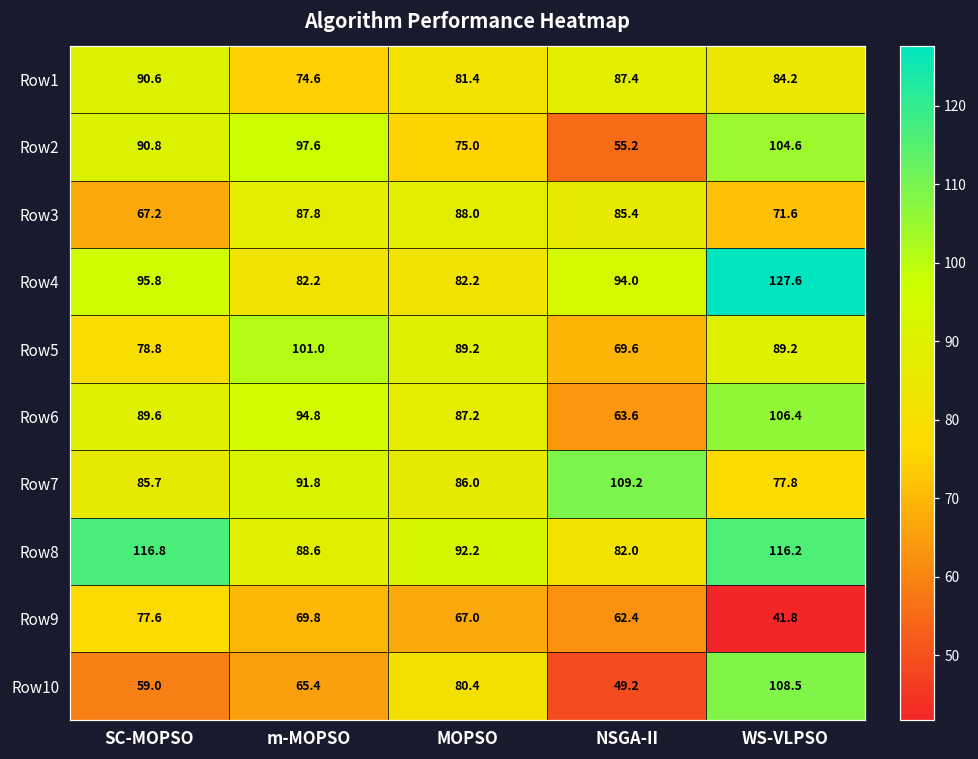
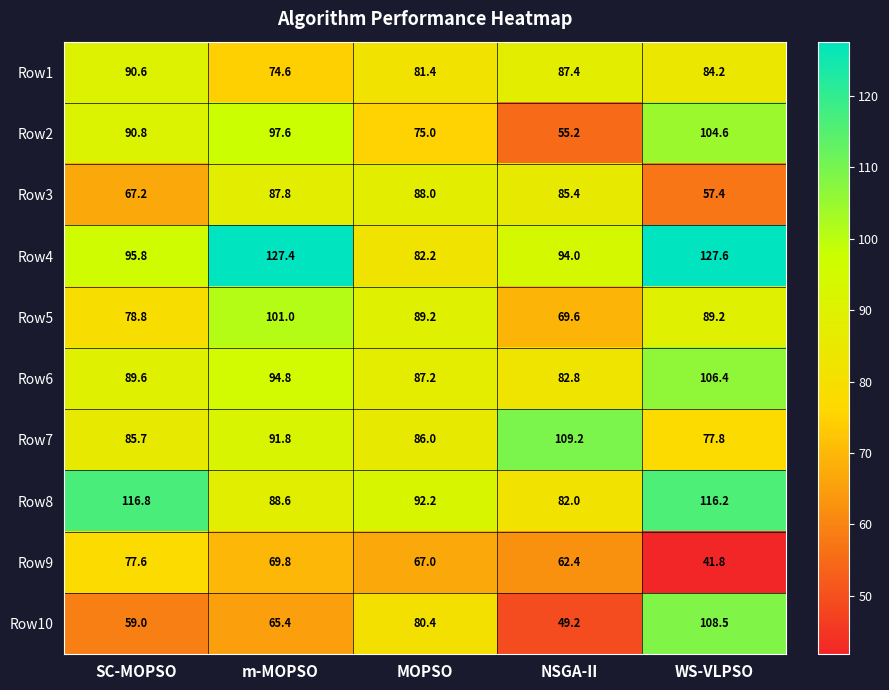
  {
    "Row1": {
      "SC-MOPSO": 90.6,
      "m-MOPSO": 74.6,
      "MOPSO": 81.4,
      "NSGA-II": 87.4,
      "WS-VLPSO": 84.2
    },
    "Row2": {
      "SC-MOPSO": 90.8,
      "m-MOPSO": 97.6,
      "MOPSO": 75.0,
      "NSGA-II": 55.2,
      "WS-VLPSO": 104.6
    },
    "Row3": {
      "SC-MOPSO": 67.2,
      "m-MOPSO": 87.8,
      "MOPSO": 88.0,
      "NSGA-II": 85.4,
-     "WS-VLPSO": 71.6
+     "WS-VLPSO": 57.4
    },
    "Row4": {
      "SC-MOPSO": 95.8,
-     "m-MOPSO": 82.2,
+     "m-MOPSO": 127.4,
      "MOPSO": 82.2,
      "NSGA-II": 94.0,
      "WS-VLPSO": 127.6
    },
    "Row5": {
      "SC-MOPSO": 78.8,
      "m-MOPSO": 101.0,
      "MOPSO": 89.2,
      "NSGA-II": 69.6,
      "WS-VLPSO": 89.2
    },
    "Row6": {
      "SC-MOPSO": 89.6,
      "m-MOPSO": 94.8,
      "MOPSO": 87.2,
-     "NSGA-II": 63.6,
+     "NSGA-II": 82.8,
      "WS-VLPSO": 106.4
    },
    "Row7": {
      "SC-MOPSO": 85.7,
      "m-MOPSO": 91.8,
      "MOPSO": 86.0,
      "NSGA-II": 109.2,
      "WS-VLPSO": 77.8
    },
    "Row8": {
      "SC-MOPSO": 116.8,
      "m-MOPSO": 88.6,
      "MOPSO": 92.2,
      "NSGA-II": 82.0,
      "WS-VLPSO": 116.2
    },
    "Row9": {
      "SC-MOPSO": 77.6,
      "m-MOPSO": 69.8,
      "MOPSO": 67.0,
      "NSGA-II": 62.4,
      "WS-VLPSO": 41.8
    },
    "Row10": {
      "SC-MOPSO": 59.0,
      "m-MOPSO": 65.4,
      "MOPSO": 80.4,
      "NSGA-II": 49.2,
      "WS-VLPSO": 108.5
    }
  }
